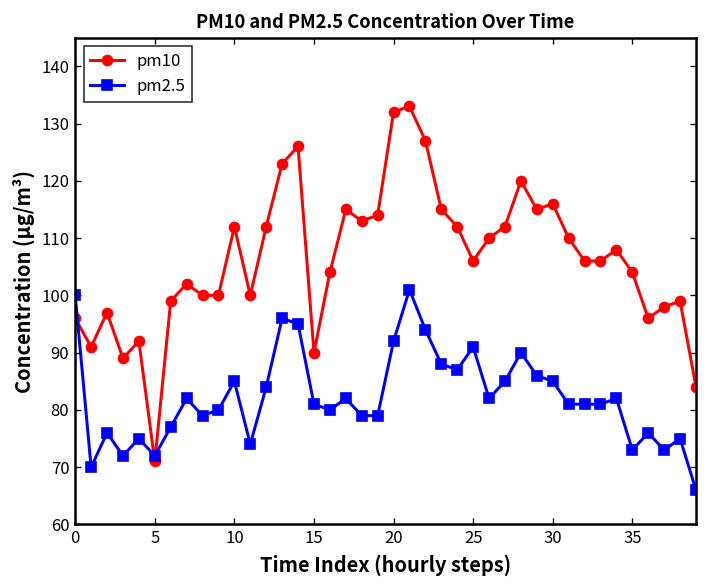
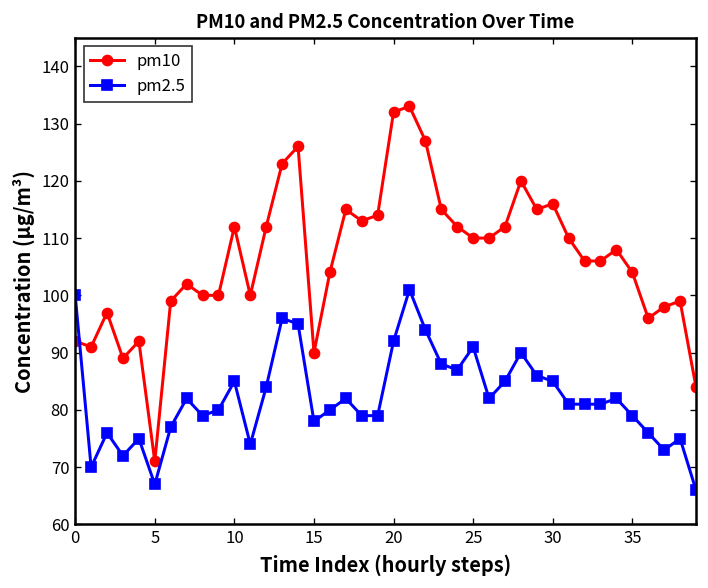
  {
    "pm10": {
-     "0": 96,
+     "0": 92,
      "5": 71,
      "10": 112,
      "15": 90,
      "20": 132,
-     "25": 106,
+     "25": 110,
      "30": 116,
      "35": 104
    },
    "pm2.5": {
      "0": 100,
-     "5": 72,
+     "5": 67,
      "10": 85,
-     "15": 81,
+     "15": 78,
      "20": 92,
      "25": 91,
      "30": 85,
-     "35": 73
+     "35": 79
    }
  }
